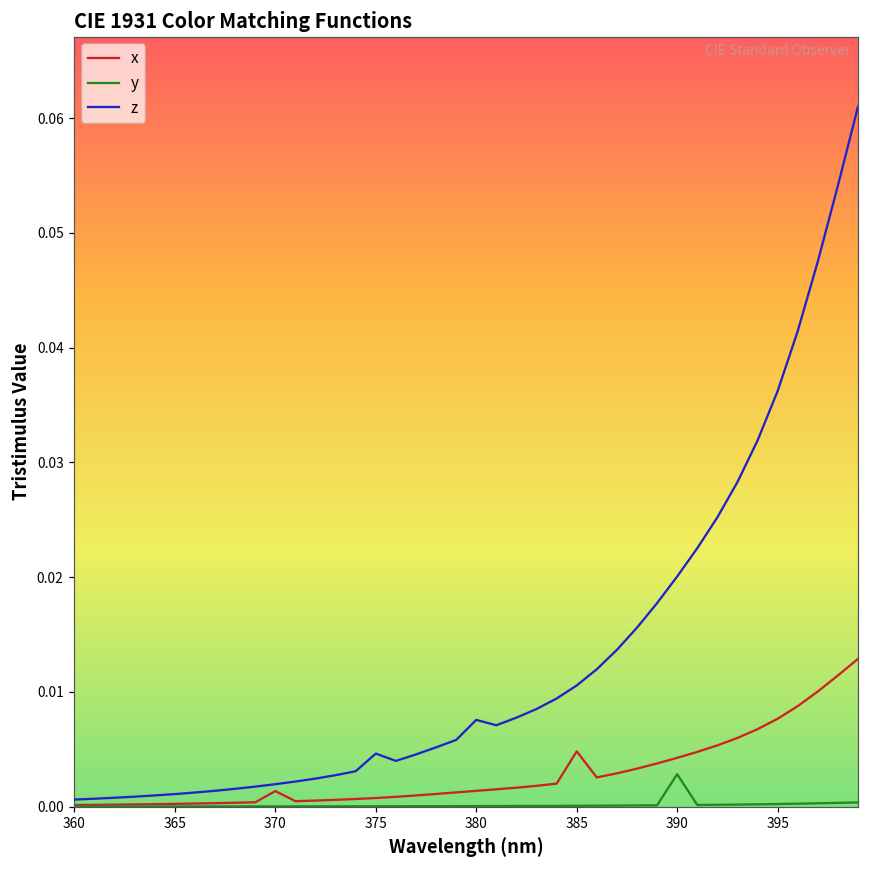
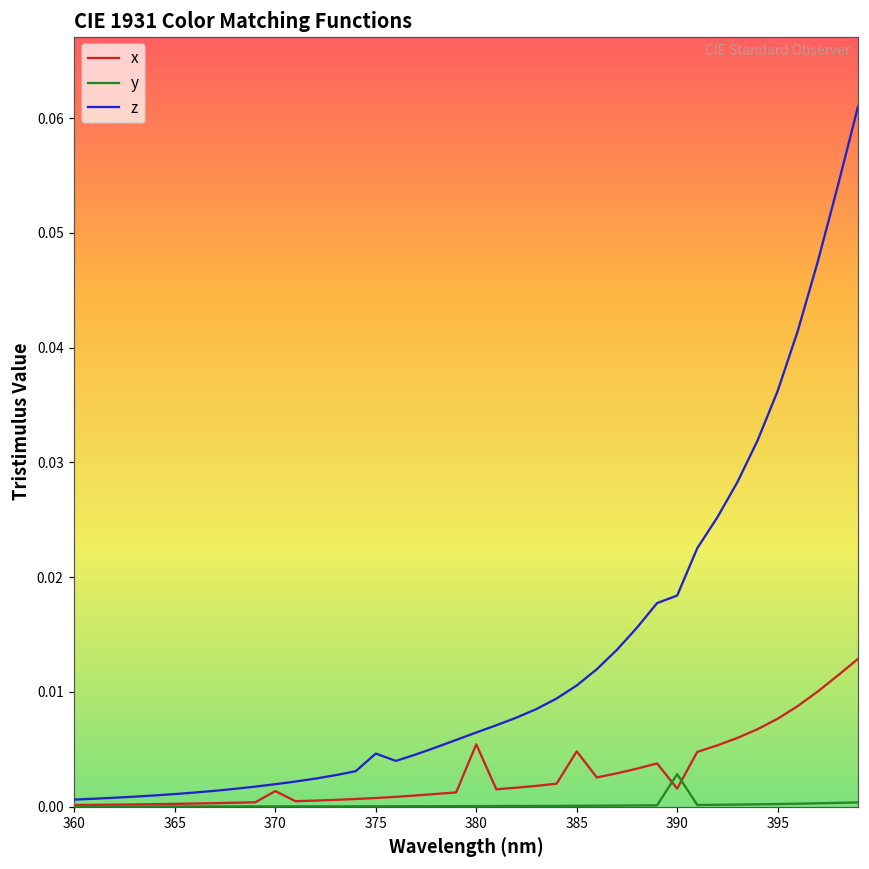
  {
    "x": {
      "370": 0.0013,
      "375": 0.0007,
-     "380": 0.0014,
+     "380": 0.0054,
      "385": 0.0048,
-     "390": 0.0042,
+     "390": 0.0016,
      "395": 0.0077
    },
    "y": {
      "370": 0.0000,
      "375": 0.0000,
      "380": 0.0000,
      "385": 0.0001,
      "390": 0.0028,
      "395": 0.0002
    },
    "z": {
      "360": 0.0006,
      "365": 0.0011,
      "370": 0.0019,
      "375": 0.0046,
-     "380": 0.0076,
+     "380": 0.0065,
      "385": 0.0105,
-     "390": 0.0201,
+     "390": 0.0184,
      "395": 0.0362
    }
  }
